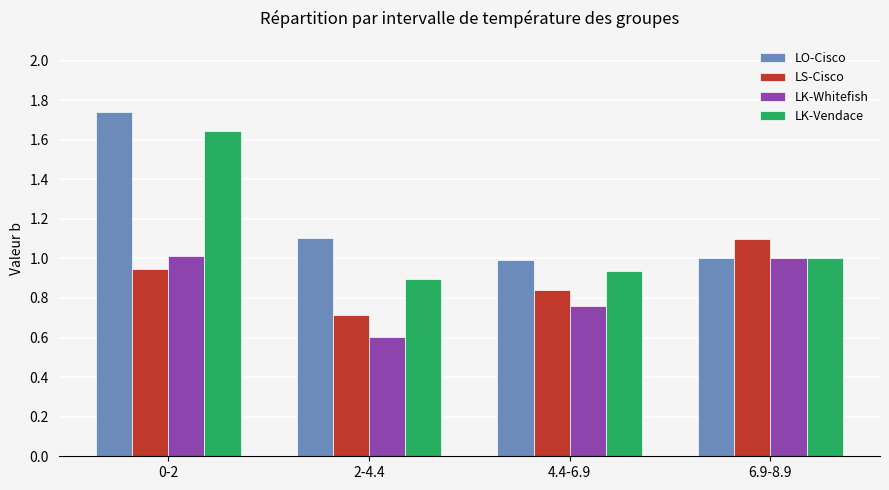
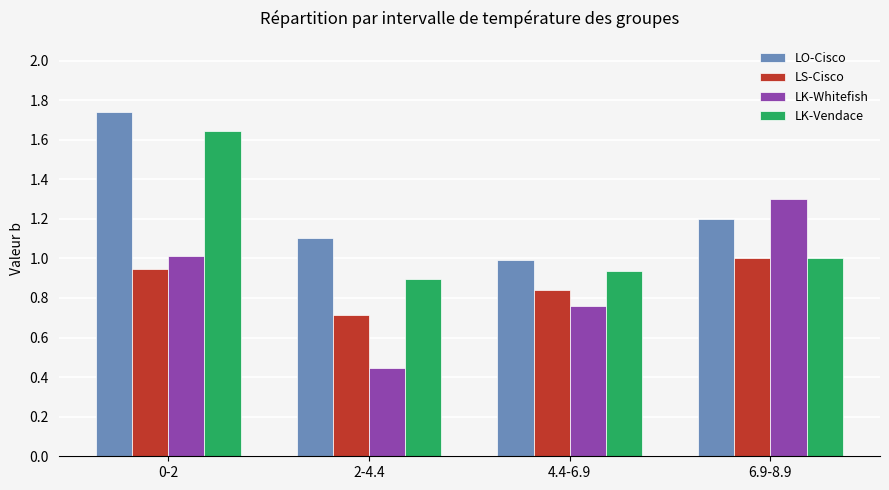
  {
    "LO-Cisco": {
      "0-2": 1.74,
      "2-4.4": 1.1,
      "4.4-6.9": 1.0,
-     "6.9-8.9": 1.0
+     "6.9-8.9": 1.2
    },
    "LS-Cisco": {
      "0-2": 0.94,
      "2-4.4": 0.72,
      "4.4-6.9": 0.84,
-     "6.9-8.9": 1.1
+     "6.9-8.9": 1.0
    },
    "LK-Whitefish": {
      "0-2": 1.01,
-     "2-4.4": 0.60,
+     "2-4.4": 0.45,
      "4.4-6.9": 0.76,
-     "6.9-8.9": 1.0
+     "6.9-8.9": 1.3
    },
    "LK-Vendace": {
      "0-2": 1.64,
      "2-4.4": 0.89,
      "4.4-6.9": 0.94,
      "6.9-8.9": 1.00
    }
  }
